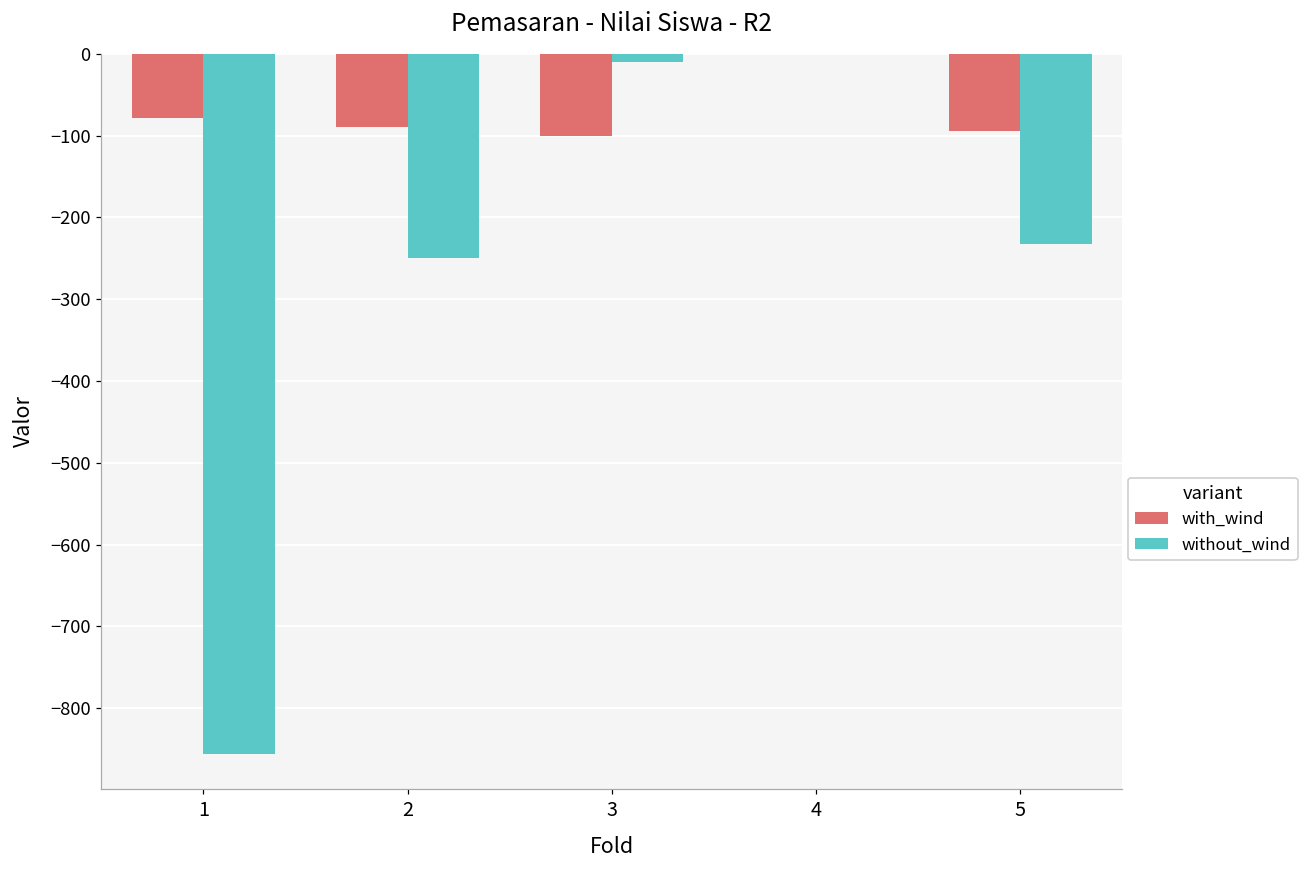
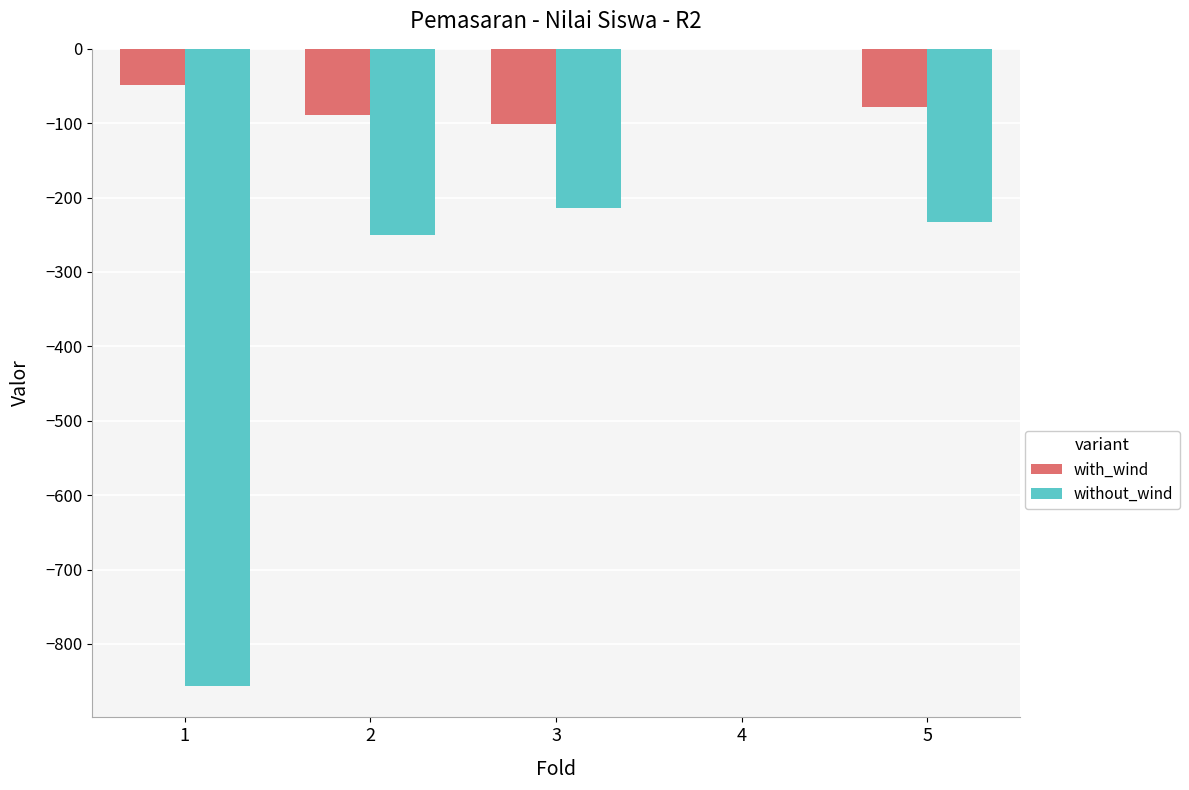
  {
    "with_wind": {
-     "1": -80,
+     "1": -50,
      "2": -90,
      "3": -100,
      "4": 0,
-     "5": -100
+     "5": -80
    },
    "without_wind": {
      "1": -860,
      "2": -250,
-     "3": -10,
+     "3": -210,
      "4": 0,
      "5": -230
    }
  }
